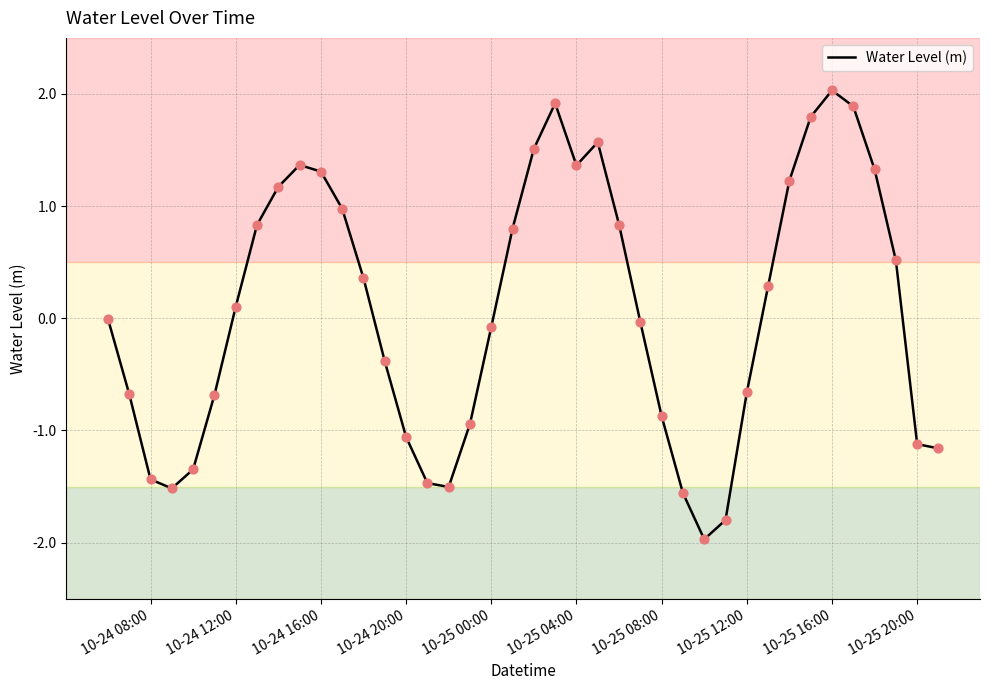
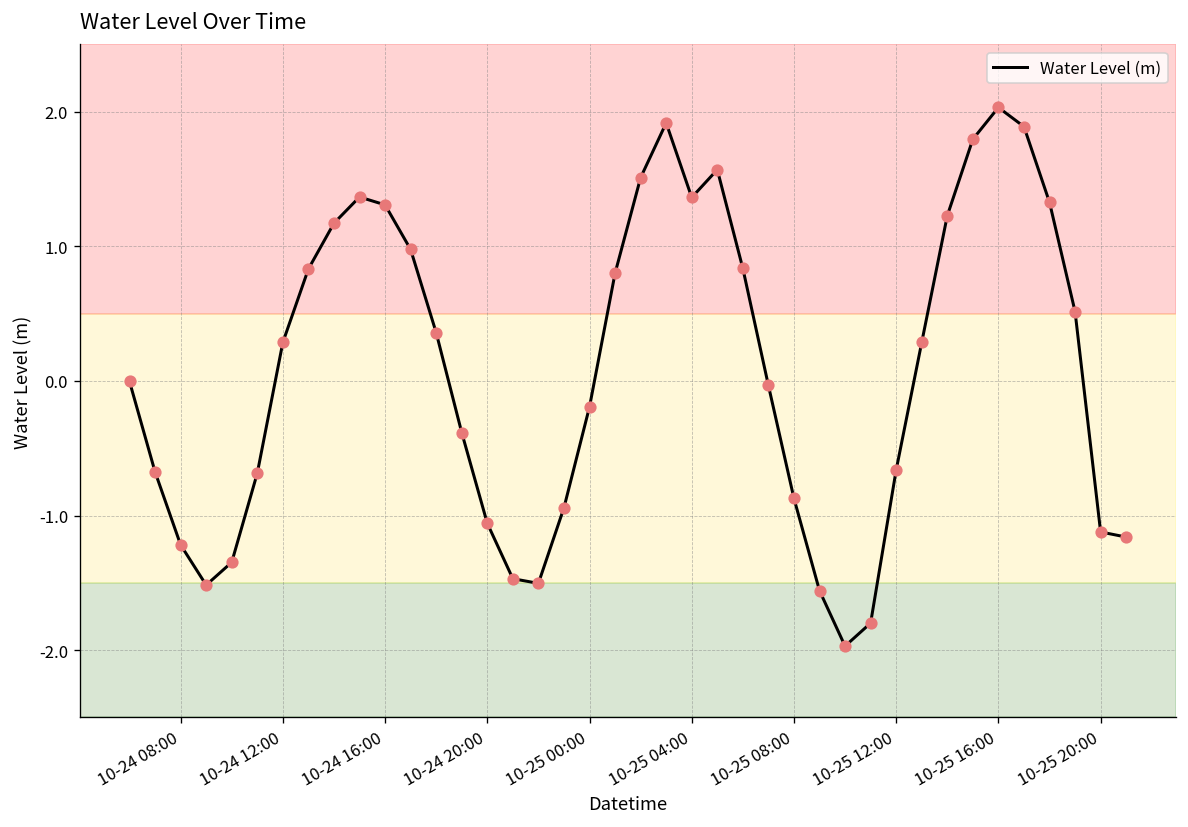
  {
-   "10-24 08:00": -1.44,
-   "10-24 12:00": 0.10,
+   "10-24 08:00": -1.22,
+   "10-24 12:00": 0.29,
    "10-24 16:00": 1.31,
    "10-24 20:00": -1.06,
-   "10-25 00:00": -0.08,
+   "10-25 00:00": -0.19,
    "10-25 04:00": 1.36,
    "10-25 08:00": -0.87,
    "10-25 12:00": -0.66,
    "10-25 16:00": 2.03,
    "10-25 20:00": -1.12
  }
